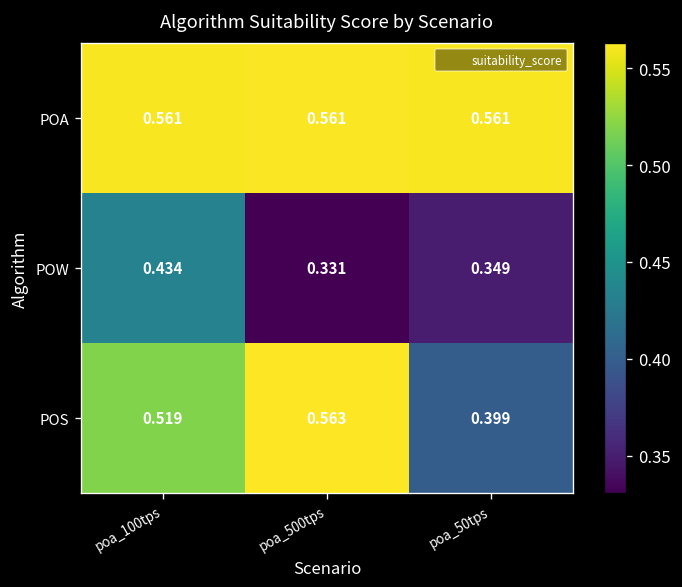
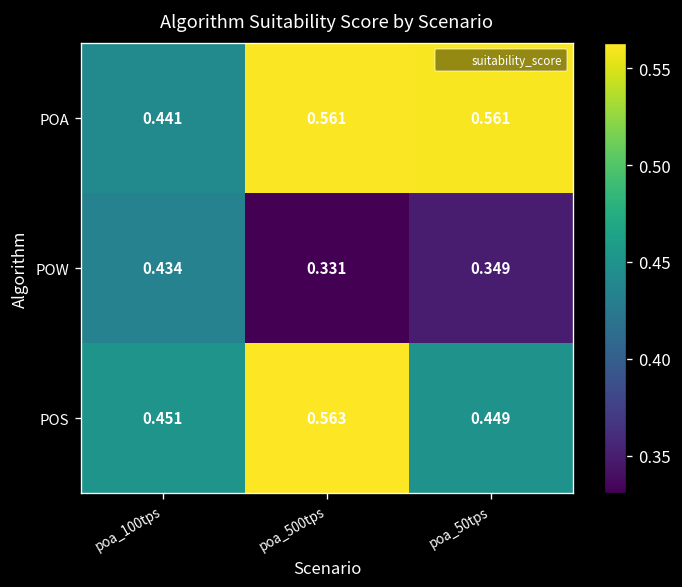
  {
    "POA": {
-     "poa_100tps": 0.561,
+     "poa_100tps": 0.441,
      "poa_500tps": 0.561,
      "poa_50tps": 0.561
    },
    "POW": {
      "poa_100tps": 0.434,
      "poa_500tps": 0.331,
      "poa_50tps": 0.349
    },
    "POS": {
-     "poa_100tps": 0.519,
+     "poa_100tps": 0.451,
      "poa_500tps": 0.563,
-     "poa_50tps": 0.399
+     "poa_50tps": 0.449
    }
  }
